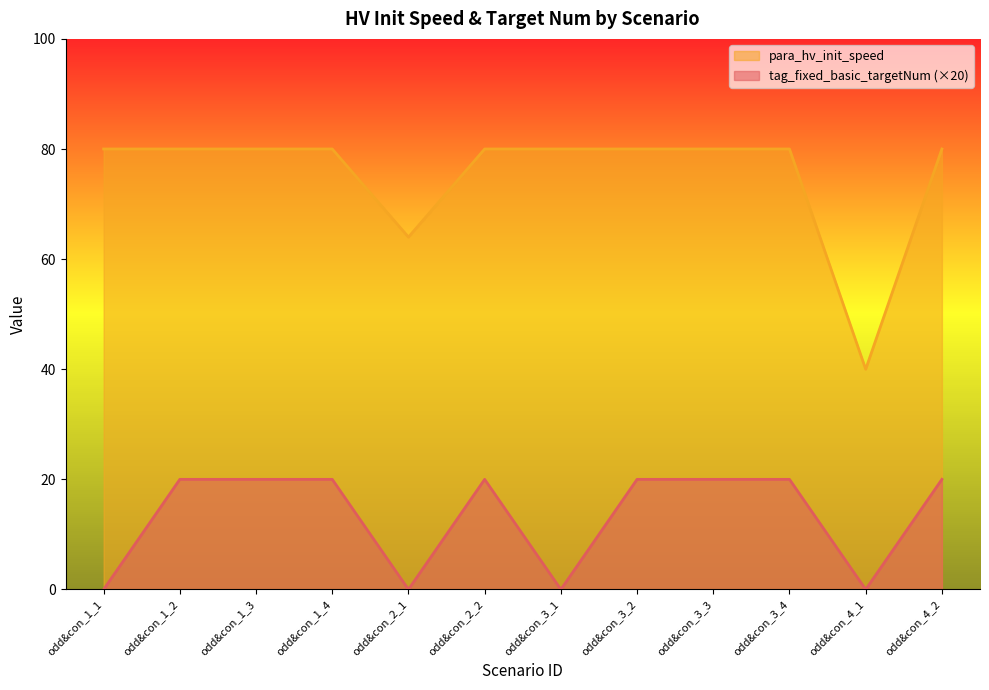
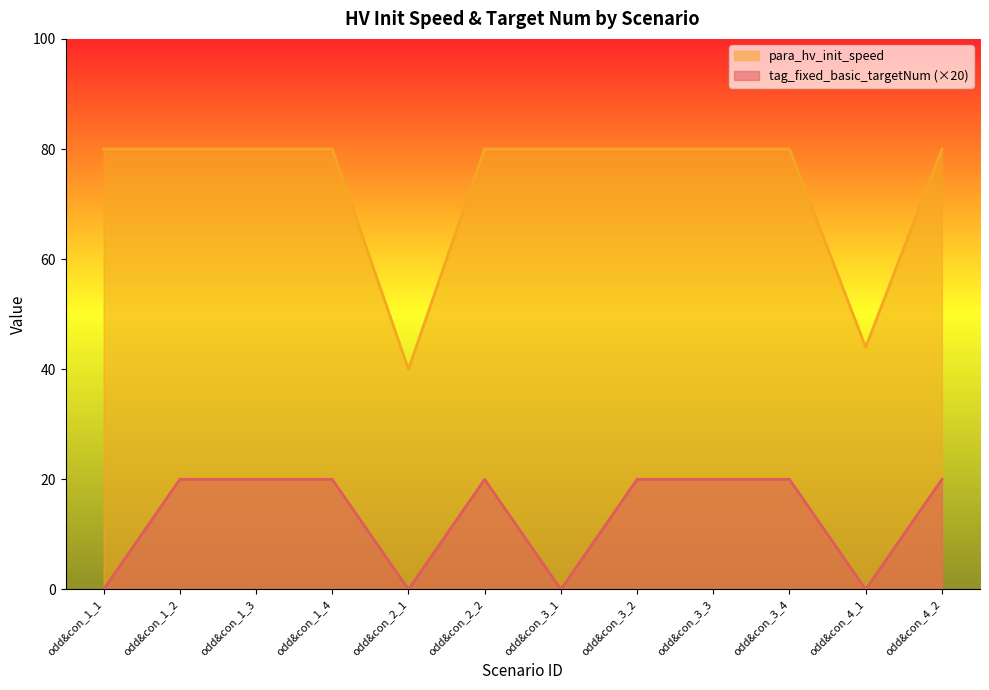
  {
    "para_hv_init_speed": {
      "odd&con_1_1": 80,
      "odd&con_1_2": 80,
      "odd&con_1_3": 80,
      "odd&con_1_4": 80,
-     "odd&con_2_1": 64,
+     "odd&con_2_1": 40,
      "odd&con_2_2": 80,
      "odd&con_3_1": 80,
      "odd&con_3_2": 80,
      "odd&con_3_3": 80,
      "odd&con_3_4": 80,
-     "odd&con_4_1": 40,
+     "odd&con_4_1": 44,
      "odd&con_4_2": 80
    },
    "tag_fixed_basic_targetNum (×20)": {
      "odd&con_1_1": 0,
      "odd&con_1_2": 20,
      "odd&con_1_3": 20,
      "odd&con_1_4": 20,
      "odd&con_2_1": 0,
      "odd&con_2_2": 20,
      "odd&con_3_1": 0,
      "odd&con_3_2": 20,
      "odd&con_3_3": 20,
      "odd&con_3_4": 20,
      "odd&con_4_1": 0,
      "odd&con_4_2": 20
    }
  }
